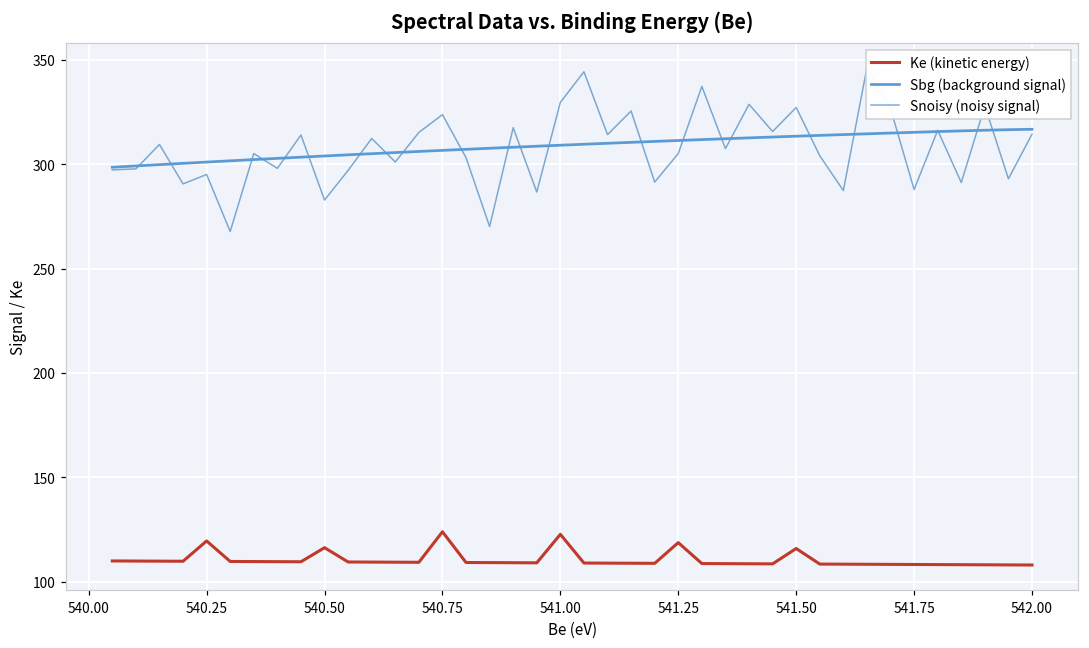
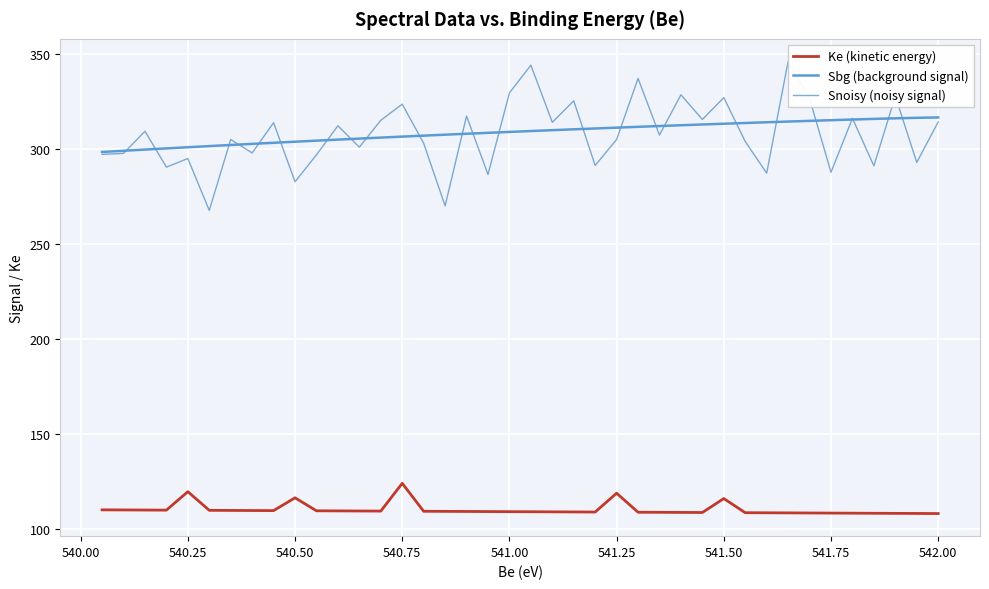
  {
    "Ke (kinetic energy)": {
      "540.25": 120,
      "540.50": 116,
      "540.75": 124,
-     "541.00": 123,
+     "541.00": 109,
      "541.25": 119,
      "541.50": 116,
      "541.75": 108,
      "542.00": 108
    }
  }
